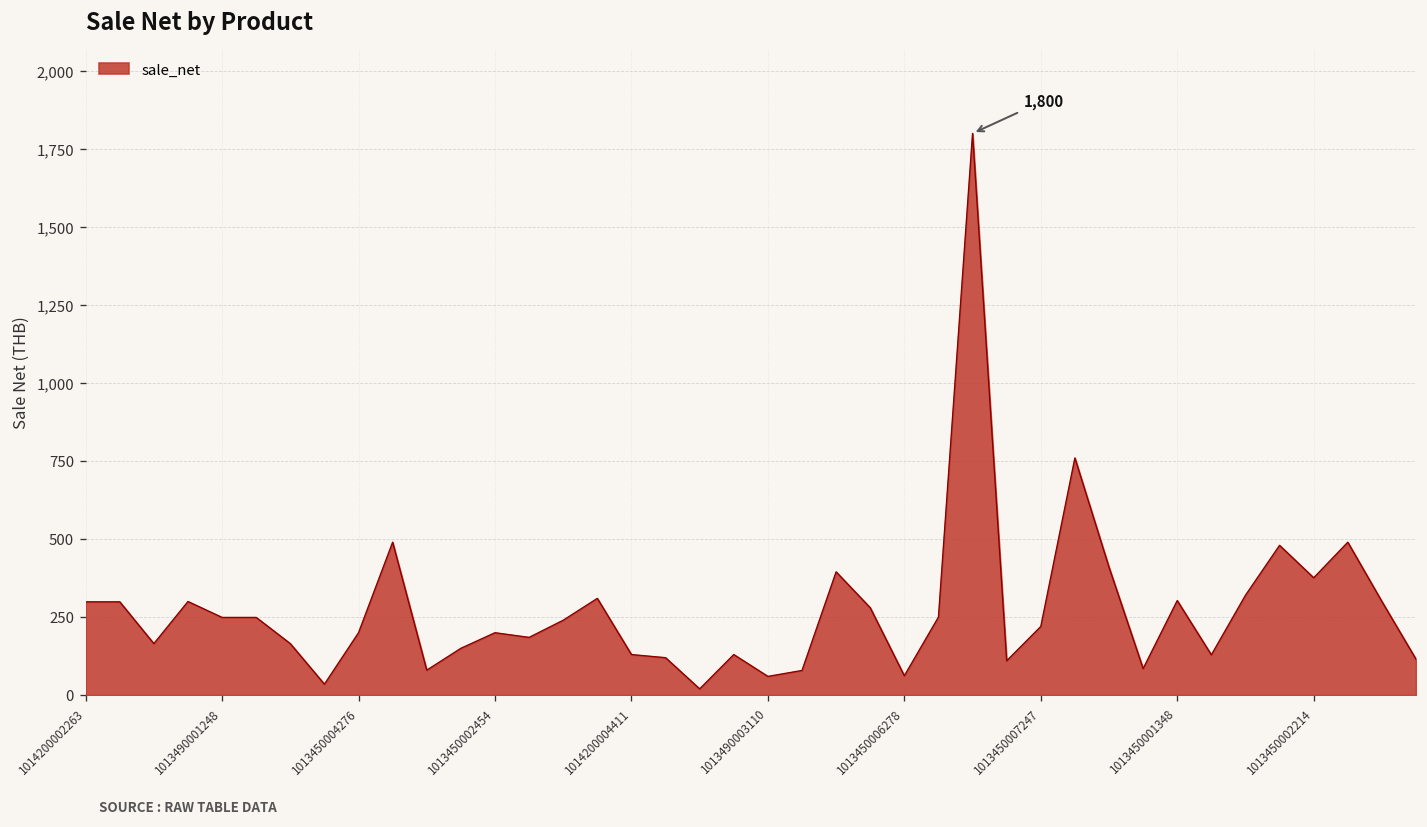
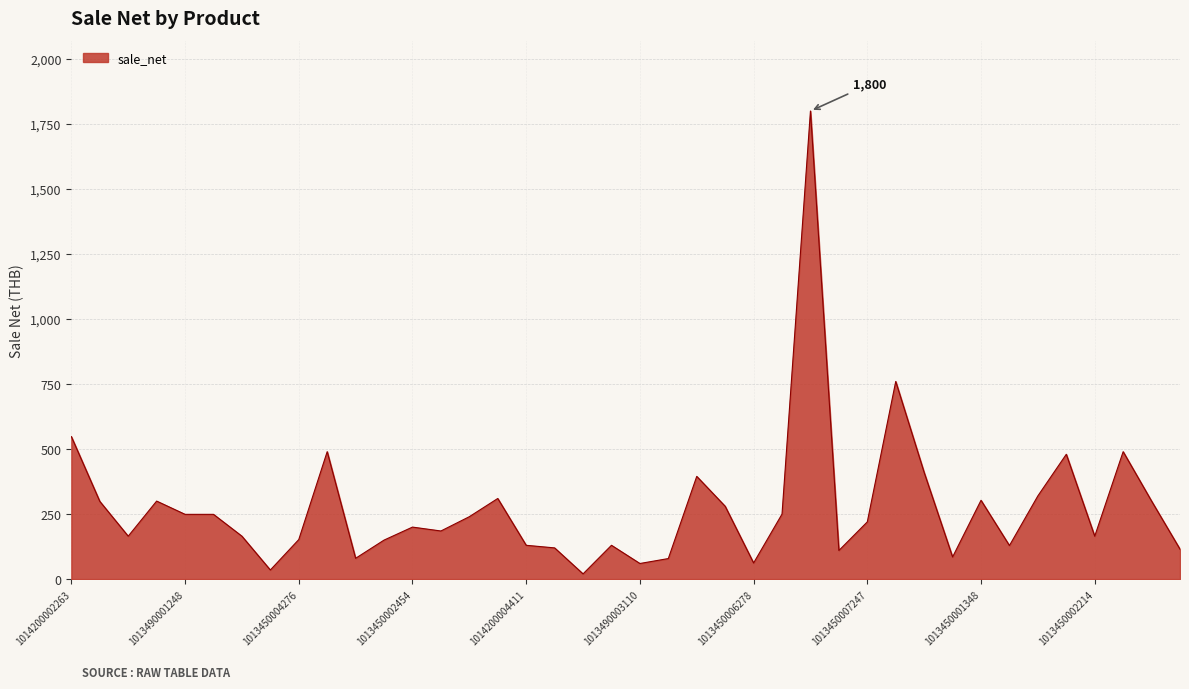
  {
-   "1014200002263": 300,
+   "1014200002263": 550,
    "1013490001248": 250,
-   "1013450004276": 200,
+   "1013450004276": 150,
    "1013450002454": 200,
    "1014200004411": 130,
    "1013490003110": 60,
    "1013450006278": 60,
    "1013450007247": 220,
    "1013450001348": 300,
-   "1013450002214": 380
+   "1013450002214": 170
  }
